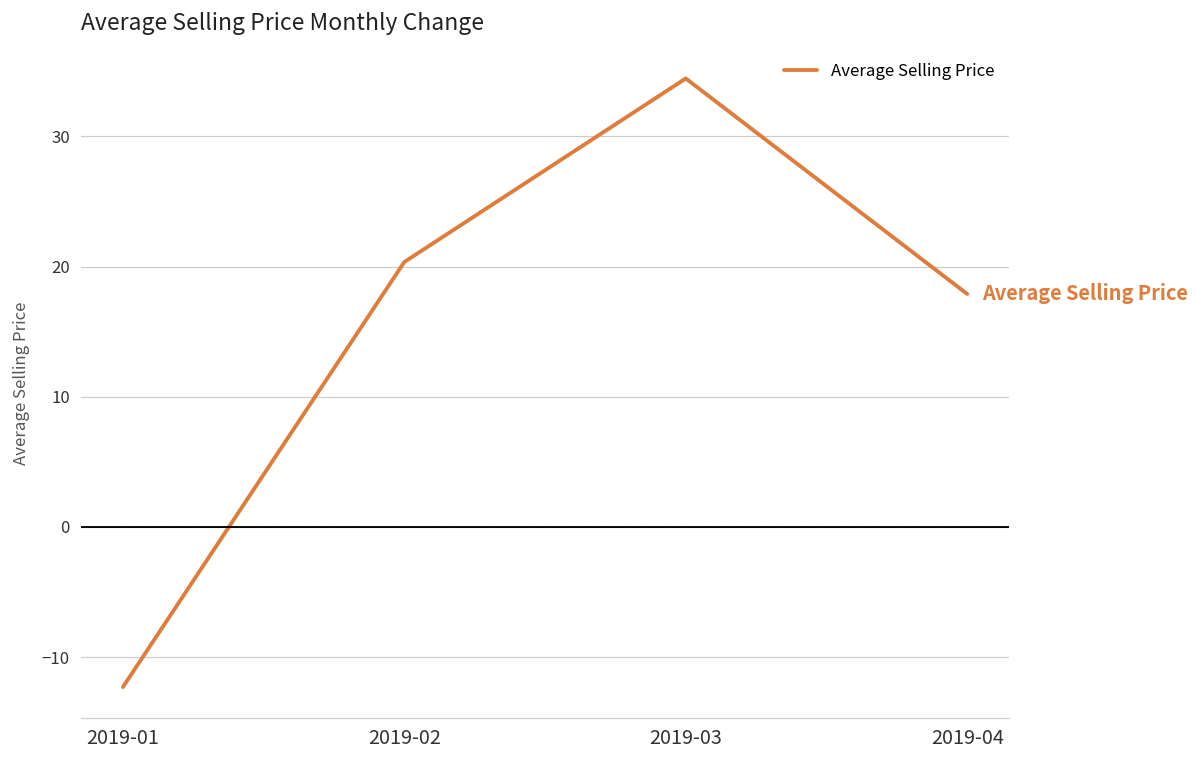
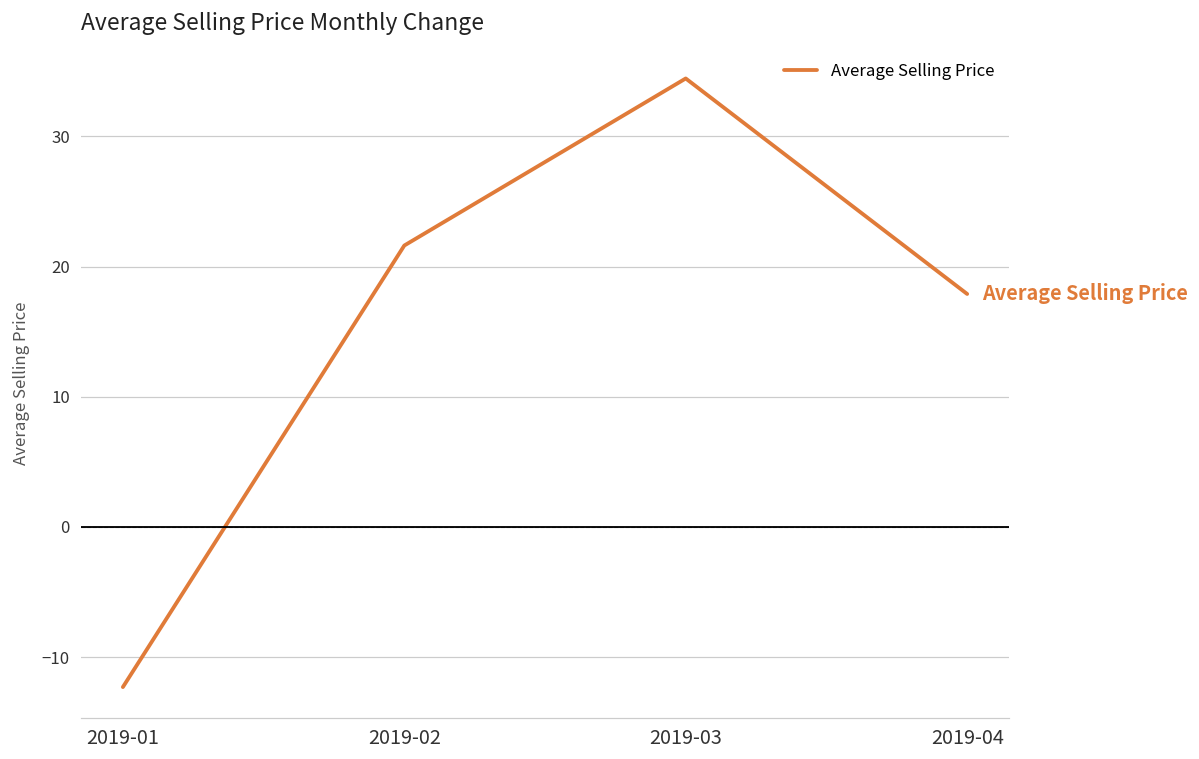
  {
    "2019-01": -12.3,
-   "2019-02": 20.3,
+   "2019-02": 21.6,
    "2019-03": 34.4,
    "2019-04": 17.9
  }
